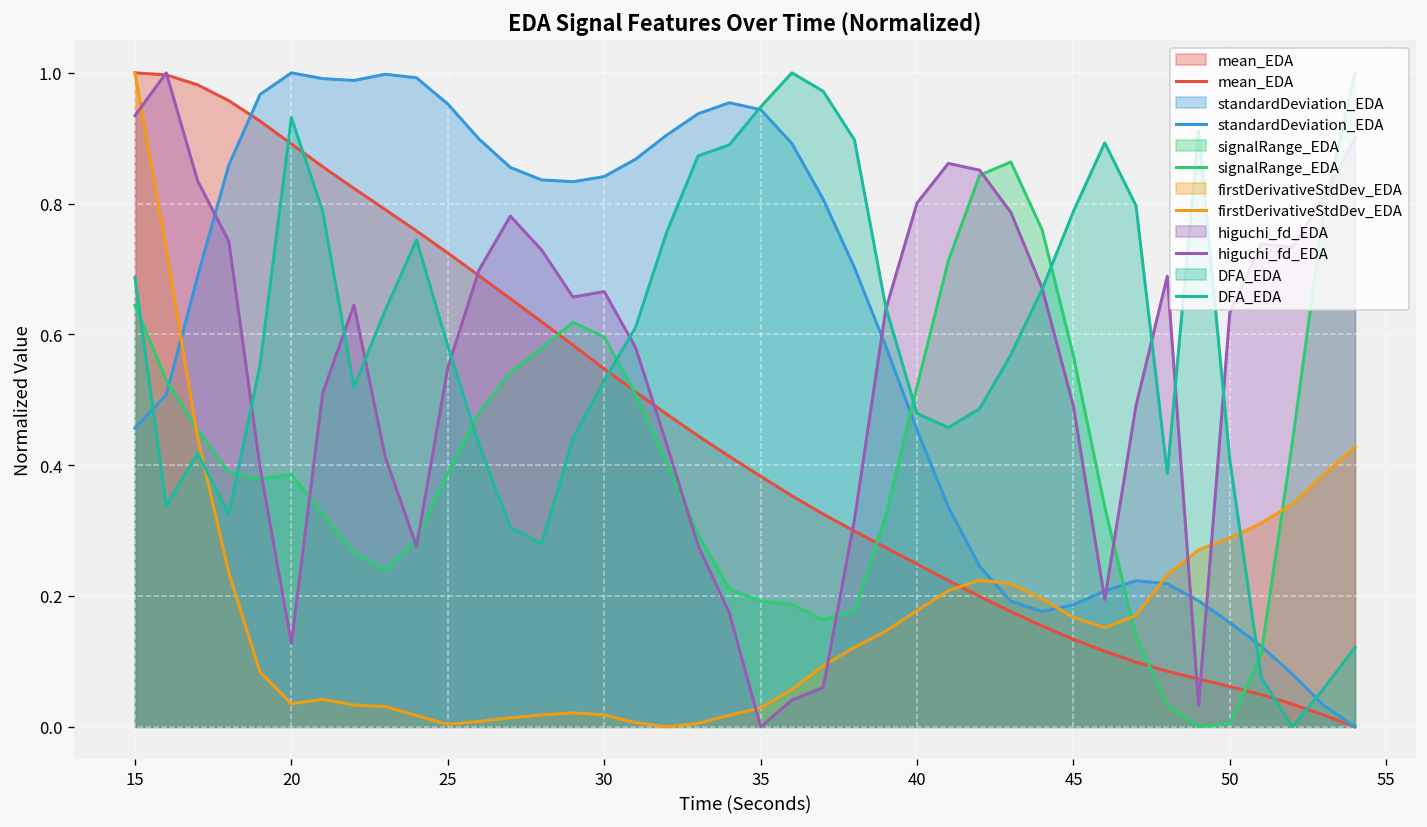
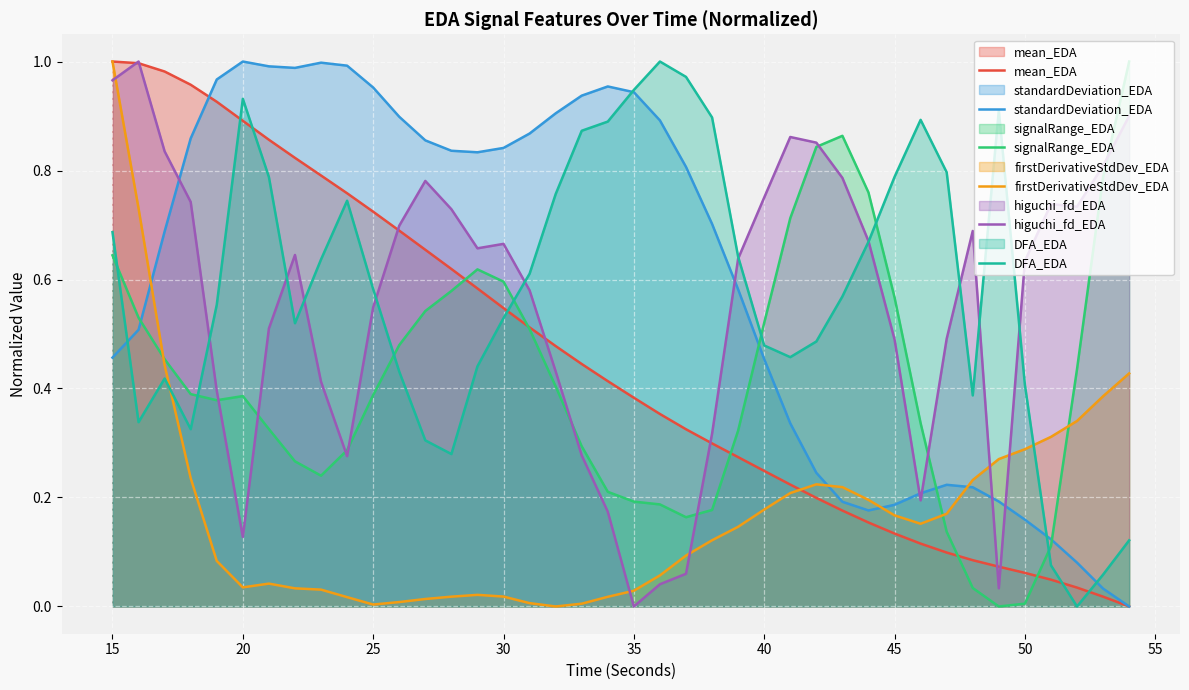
  {
    "higuchi_fd_EDA": {
-     "15": 0.93,
+     "15": 0.97,
      "20": 0.13,
      "25": 0.55,
      "30": 0.67,
      "35": 0.00,
-     "40": 0.80,
+     "40": 0.75,
      "45": 0.49
    }
  }
